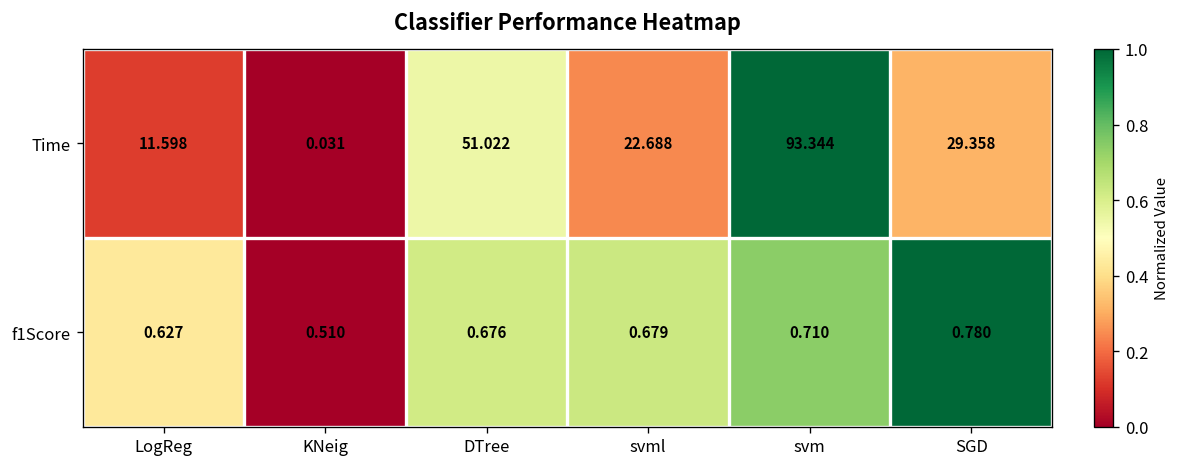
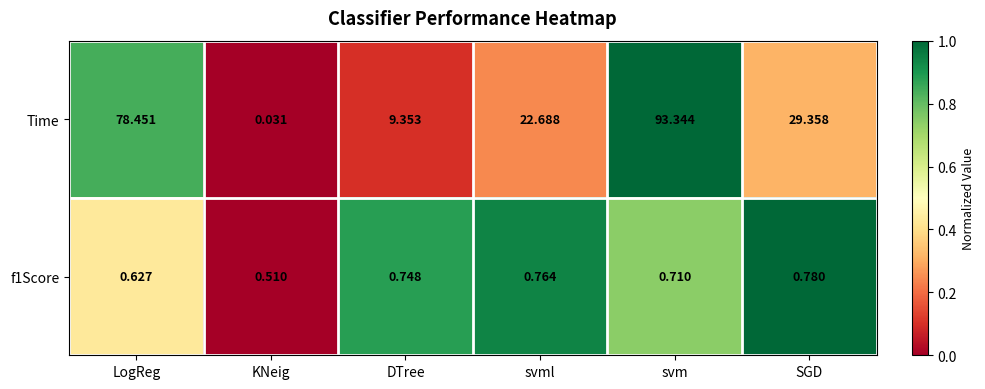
  {
    "Time": {
-     "LogReg": 11.598,
+     "LogReg": 78.451,
      "KNeig": 0.031,
-     "DTree": 51.022,
+     "DTree": 9.353,
      "svml": 22.688,
      "svm": 93.344,
      "SGD": 29.358
    },
    "f1Score": {
      "LogReg": 0.627,
      "KNeig": 0.510,
-     "DTree": 0.676,
-     "svml": 0.679,
+     "DTree": 0.748,
+     "svml": 0.764,
      "svm": 0.710,
      "SGD": 0.780
    }
  }
